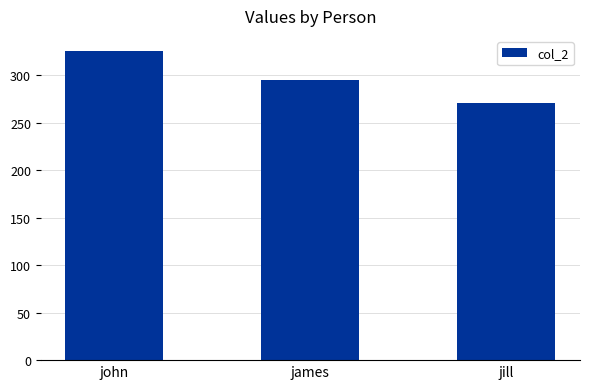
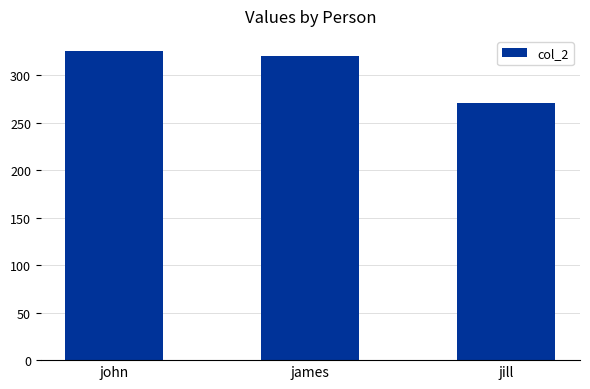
  {
    "john": 330,
-   "james": 300,
+   "james": 320,
    "jill": 270
  }
